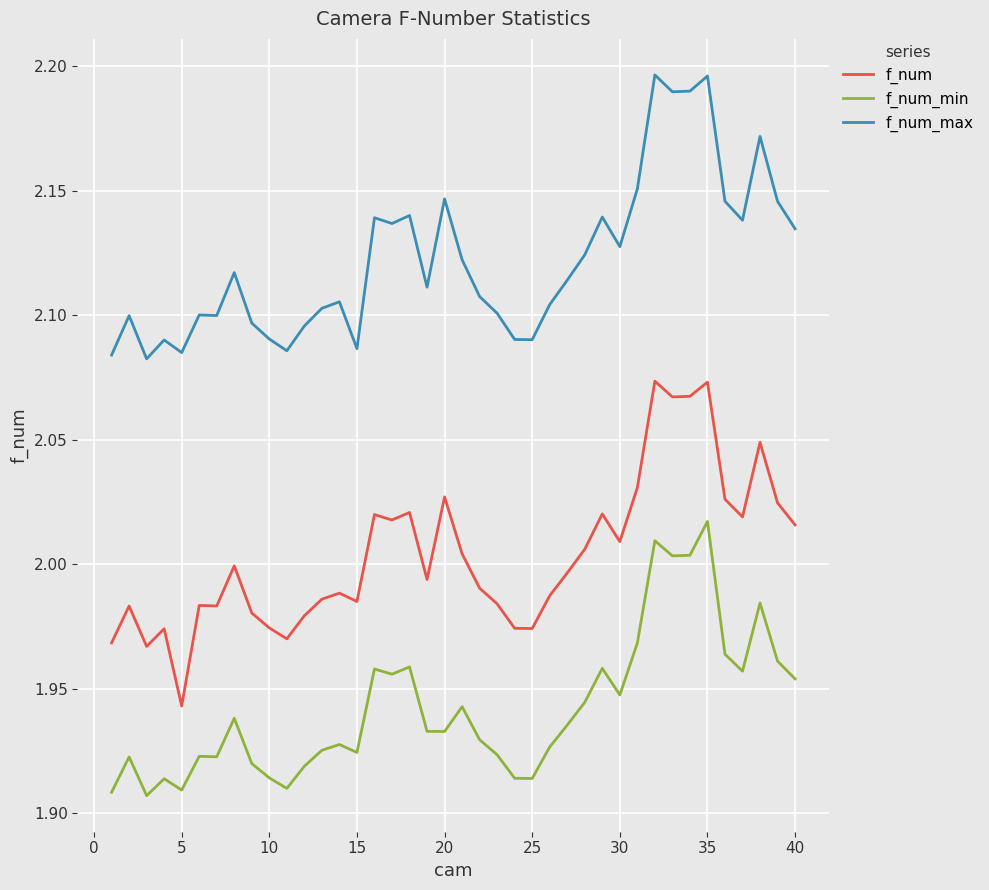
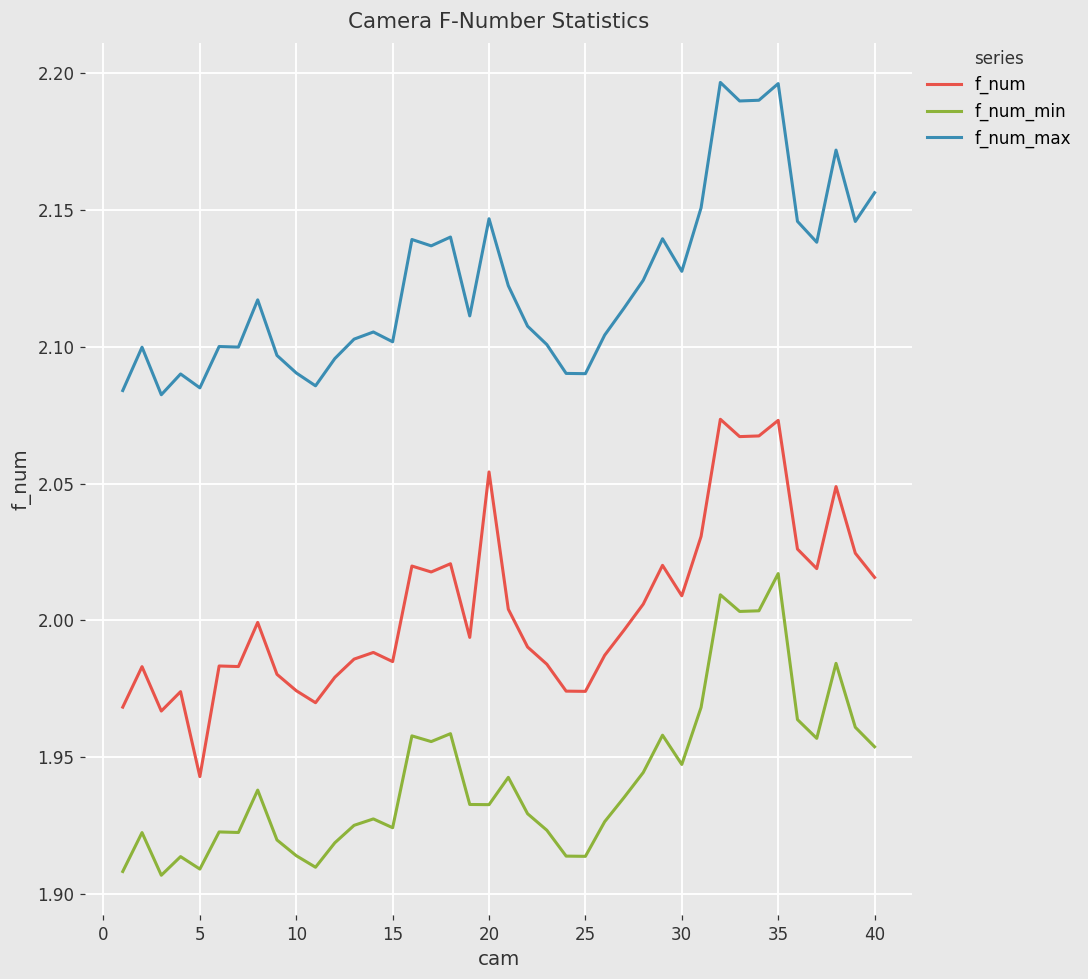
  {
    "f_num": {
      "5": 1.943,
      "10": 1.974,
      "15": 1.985,
-     "20": 2.027,
+     "20": 2.054,
      "25": 1.974,
      "30": 2.009,
      "35": 2.073,
      "40": 2.016
    },
    "f_num_min": {
      "5": 1.909,
      "10": 1.914,
      "15": 1.924,
      "20": 1.933,
      "25": 1.914,
      "30": 1.947,
      "35": 2.017,
      "40": 1.954
    },
    "f_num_max": {
      "5": 2.085,
      "10": 2.090,
-     "15": 2.087,
+     "15": 2.102,
      "20": 2.147,
      "25": 2.090,
      "30": 2.127,
      "35": 2.196,
-     "40": 2.135
+     "40": 2.156
    }
  }
